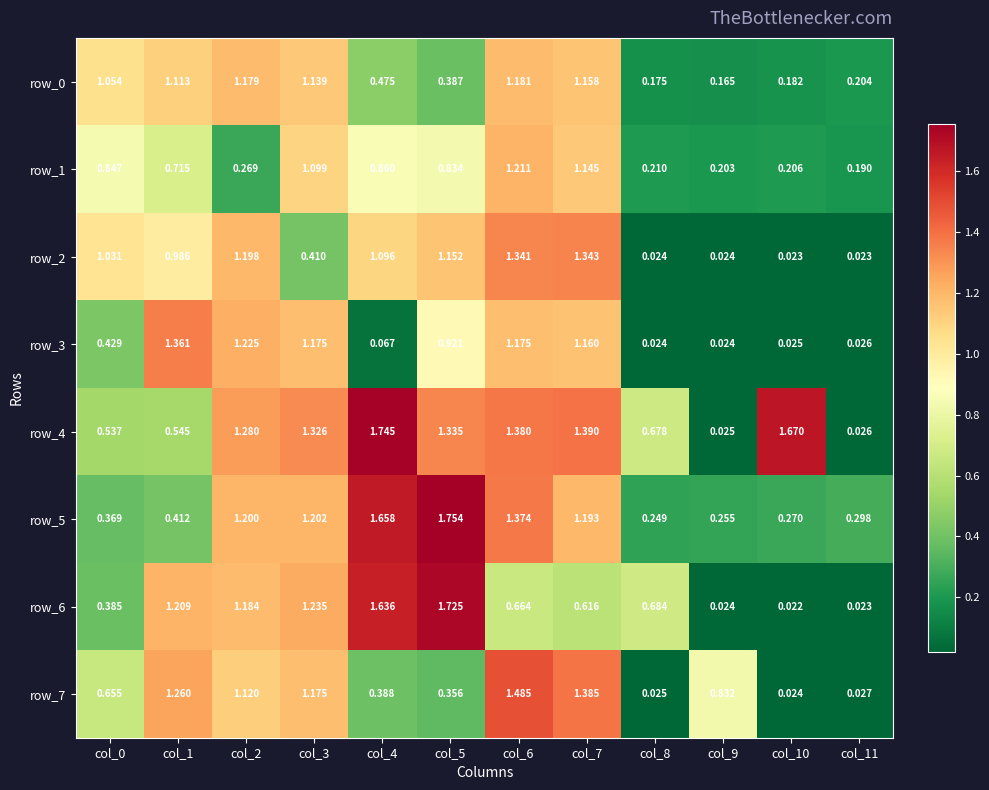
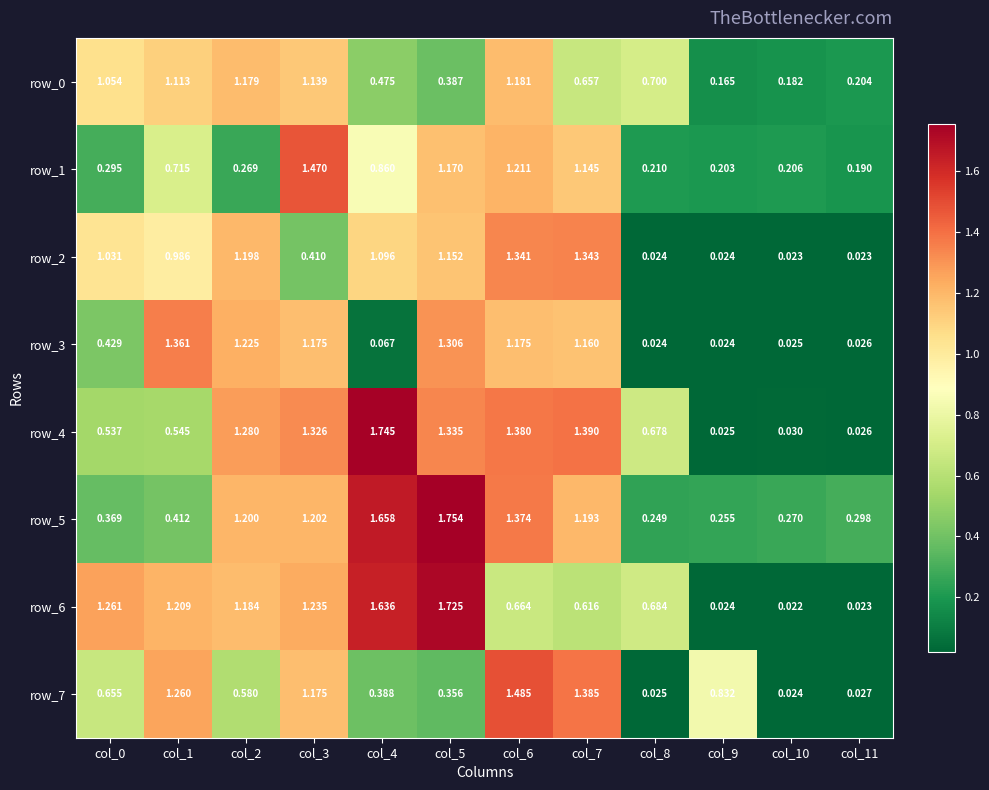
  {
    "row_0": {
      "col_0": 1.054,
      "col_1": 1.113,
      "col_2": 1.179,
      "col_3": 1.139,
      "col_4": 0.475,
      "col_5": 0.387,
      "col_6": 1.181,
-     "col_7": 1.158,
-     "col_8": 0.175,
+     "col_7": 0.657,
+     "col_8": 0.700,
      "col_9": 0.165,
      "col_10": 0.182,
      "col_11": 0.204
    },
    "row_1": {
-     "col_0": 0.847,
+     "col_0": 0.295,
      "col_1": 0.715,
      "col_2": 0.269,
-     "col_3": 1.099,
+     "col_3": 1.470,
      "col_4": 0.860,
-     "col_5": 0.834,
+     "col_5": 1.170,
      "col_6": 1.211,
      "col_7": 1.145,
      "col_8": 0.210,
      "col_9": 0.203,
      "col_10": 0.206,
      "col_11": 0.190
    },
    "row_2": {
      "col_0": 1.031,
      "col_1": 0.986,
      "col_2": 1.198,
      "col_3": 0.410,
      "col_4": 1.096,
      "col_5": 1.152,
      "col_6": 1.341,
      "col_7": 1.343,
      "col_8": 0.024,
      "col_9": 0.024,
      "col_10": 0.023,
      "col_11": 0.023
    },
    "row_3": {
      "col_0": 0.429,
      "col_1": 1.361,
      "col_2": 1.225,
      "col_3": 1.175,
      "col_4": 0.067,
-     "col_5": 0.921,
+     "col_5": 1.306,
      "col_6": 1.175,
      "col_7": 1.160,
      "col_8": 0.024,
      "col_9": 0.024,
      "col_10": 0.025,
      "col_11": 0.026
    },
    "row_4": {
      "col_0": 0.537,
      "col_1": 0.545,
      "col_2": 1.280,
      "col_3": 1.326,
      "col_4": 1.745,
      "col_5": 1.335,
      "col_6": 1.380,
      "col_7": 1.390,
      "col_8": 0.678,
      "col_9": 0.025,
-     "col_10": 1.670,
+     "col_10": 0.030,
      "col_11": 0.026
    },
    "row_5": {
      "col_0": 0.369,
      "col_1": 0.412,
      "col_2": 1.200,
      "col_3": 1.202,
      "col_4": 1.658,
      "col_5": 1.754,
      "col_6": 1.374,
      "col_7": 1.193,
      "col_8": 0.249,
      "col_9": 0.255,
      "col_10": 0.270,
      "col_11": 0.298
    },
    "row_6": {
-     "col_0": 0.385,
+     "col_0": 1.261,
      "col_1": 1.209,
      "col_2": 1.184,
      "col_3": 1.235,
      "col_4": 1.636,
      "col_5": 1.725,
      "col_6": 0.664,
      "col_7": 0.616,
      "col_8": 0.684,
      "col_9": 0.024,
      "col_10": 0.022,
      "col_11": 0.023
    },
    "row_7": {
      "col_0": 0.655,
      "col_1": 1.260,
-     "col_2": 1.120,
+     "col_2": 0.580,
      "col_3": 1.175,
      "col_4": 0.388,
      "col_5": 0.356,
      "col_6": 1.485,
      "col_7": 1.385,
      "col_8": 0.025,
      "col_9": 0.832,
      "col_10": 0.024,
      "col_11": 0.027
    }
  }
